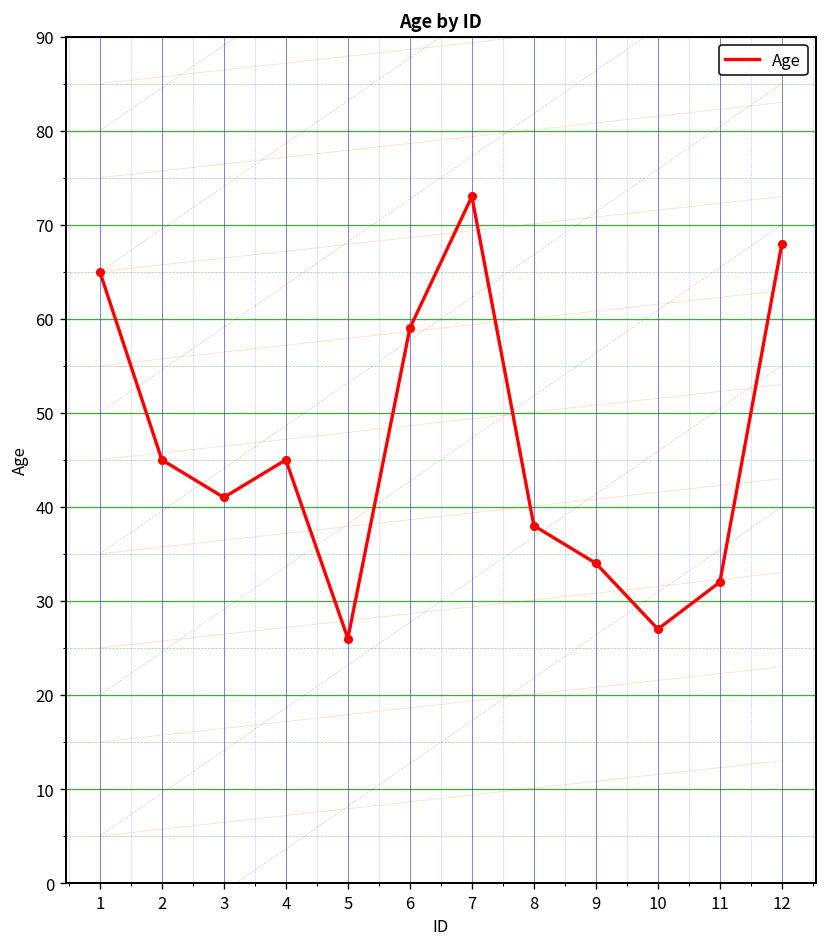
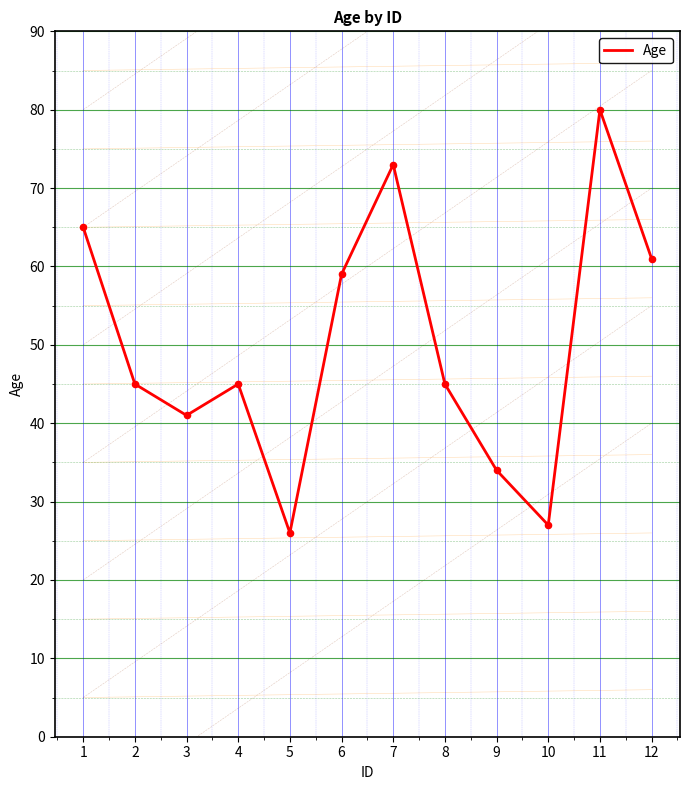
  {
    "Age": {
      "2": 45,
      "3": 41,
      "4": 45,
      "5": 26,
      "6": 59,
      "7": 73,
-     "8": 38,
+     "8": 45,
      "9": 34,
      "10": 27,
-     "11": 32,
-     "12": 68
+     "11": 80,
+     "12": 61
    }
  }
